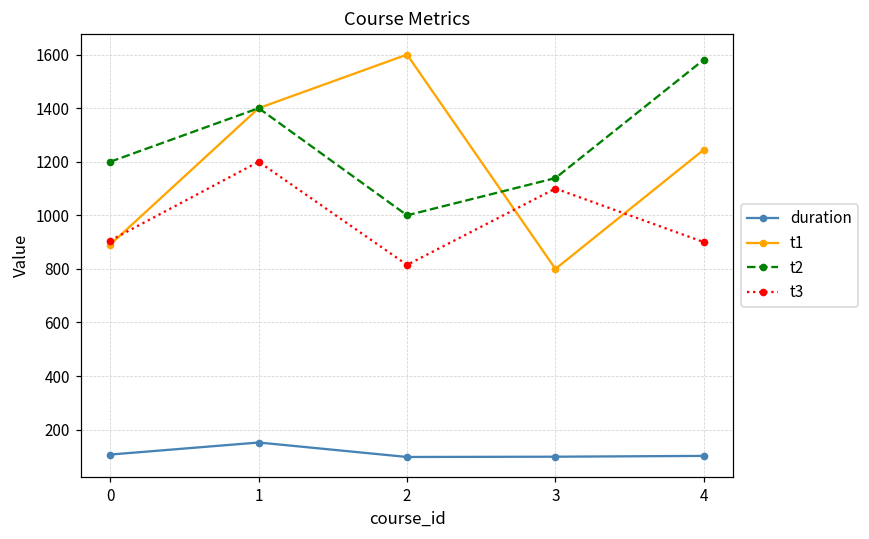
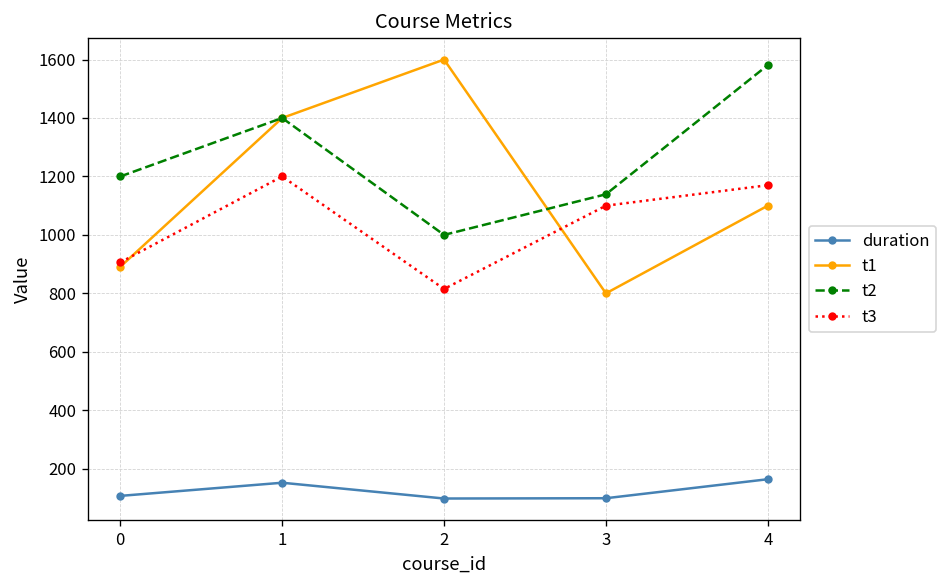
  {
    "duration": {
      "0": 110,
      "1": 150,
      "2": 100,
      "3": 100,
-     "4": 100
+     "4": 160
    },
    "t1": {
      "0": 890,
      "2": 1600,
      "3": 800,
-     "4": 1250
+     "4": 1100
    },
    "t2": {
      "0": 1200,
      "2": 1000,
      "3": 1140,
      "4": 1580
    },
    "t3": {
      "0": 910,
      "1": 1200,
      "2": 820,
      "3": 1100,
-     "4": 900
+     "4": 1170
    }
  }
